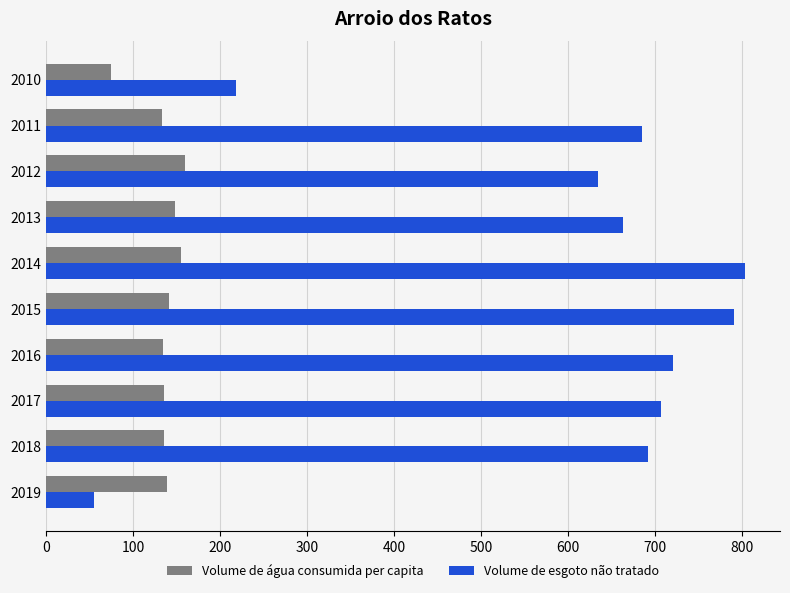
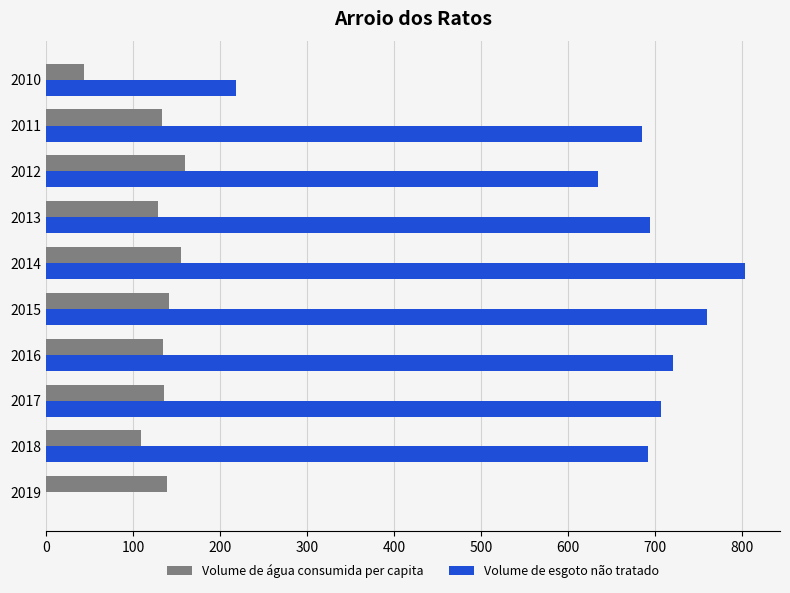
  {
    "Volume de água consumida per capita": {
-     "2010": 70,
+     "2010": 40,
      "2011": 130,
      "2012": 160,
-     "2013": 150,
+     "2013": 130,
      "2014": 160,
      "2015": 140,
      "2016": 130,
      "2017": 140,
-     "2018": 140,
+     "2018": 110,
      "2019": 140
    },
    "Volume de esgoto não tratado": {
      "2010": 220,
      "2011": 680,
      "2012": 630,
-     "2013": 660,
+     "2013": 690,
      "2014": 800,
-     "2015": 790,
+     "2015": 760,
      "2016": 720,
      "2017": 710,
      "2018": 690,
-     "2019": 60
+     "2019": 0
    }
  }
